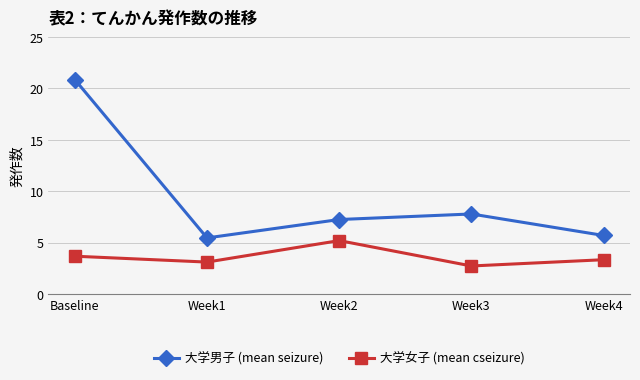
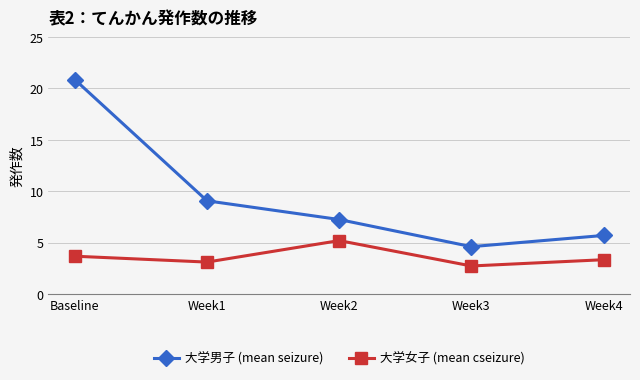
  {
    "大学男子 (mean seizure)": {
      "Baseline": 20.9,
-     "Week1": 5.5,
+     "Week1": 9.1,
      "Week2": 7.3,
-     "Week3": 7.8,
+     "Week3": 4.6,
      "Week4": 5.7
    },
    "大学女子 (mean cseizure)": {
      "Baseline": 3.7,
      "Week1": 3.1,
      "Week2": 5.2,
      "Week3": 2.7,
      "Week4": 3.3
    }
  }
